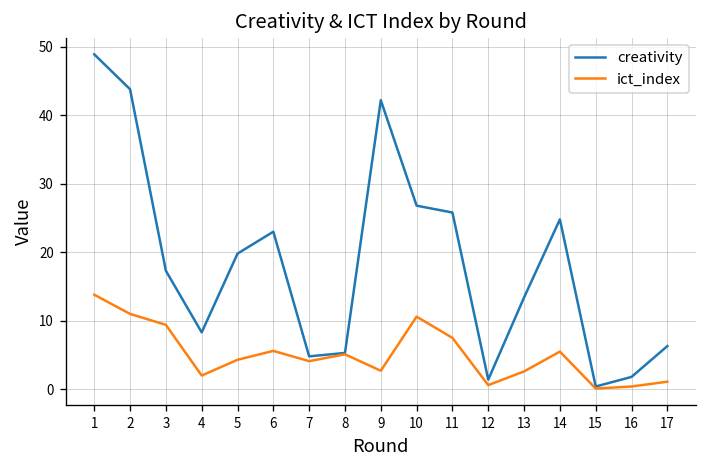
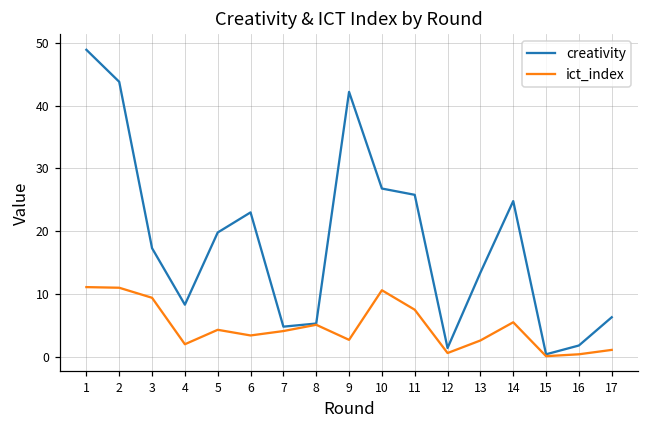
  {
    "creativity": {
      "1": 49,
      "2": 44,
      "3": 17,
      "4": 8,
      "5": 20,
      "6": 23,
      "7": 5,
      "9": 42,
      "10": 27,
      "11": 26,
      "12": 1,
      "13": 13,
      "14": 25,
      "16": 2,
      "17": 6
    },
    "ict_index": {
-     "1": 14,
+     "1": 11,
      "2": 11,
      "3": 9,
      "4": 2,
      "5": 4,
-     "6": 6,
+     "6": 3,
      "7": 4,
      "9": 3,
      "10": 11,
      "11": 8,
      "12": 1,
      "13": 3,
      "14": 6,
      "16": 0,
      "17": 1
    }
  }
